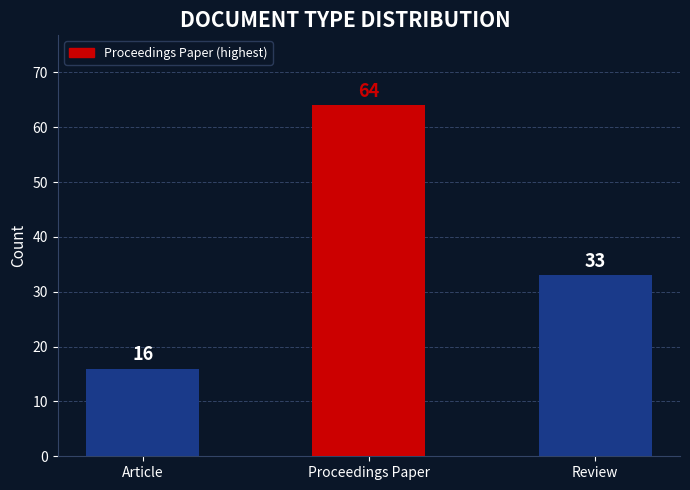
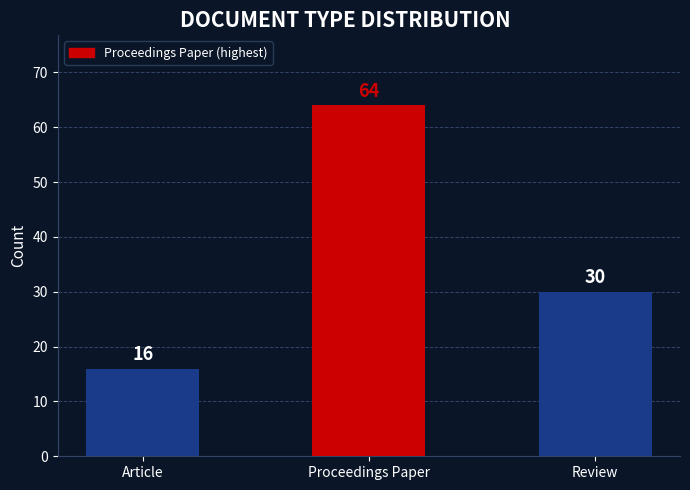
  {
    "Article": 16,
    "Proceedings Paper": 64,
-   "Review": 33
+   "Review": 30
  }
